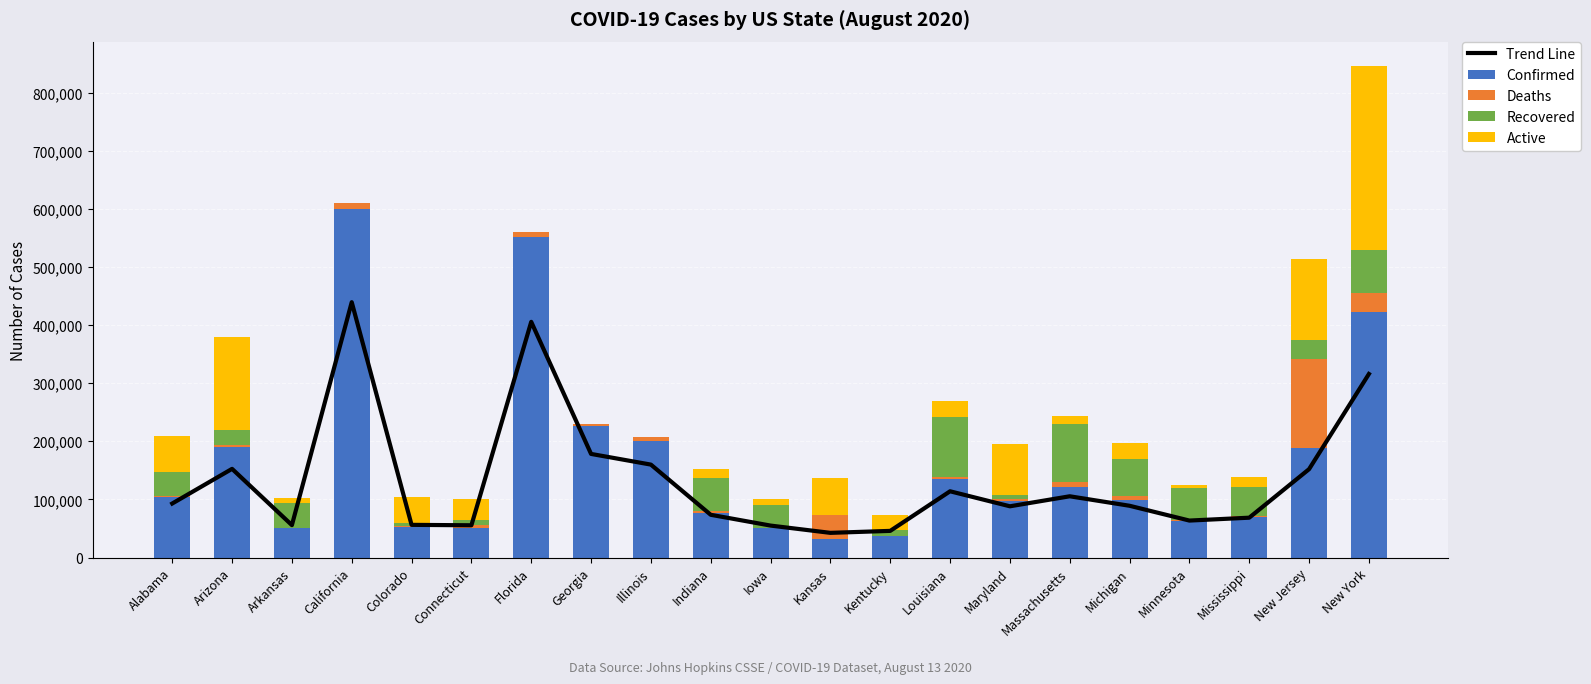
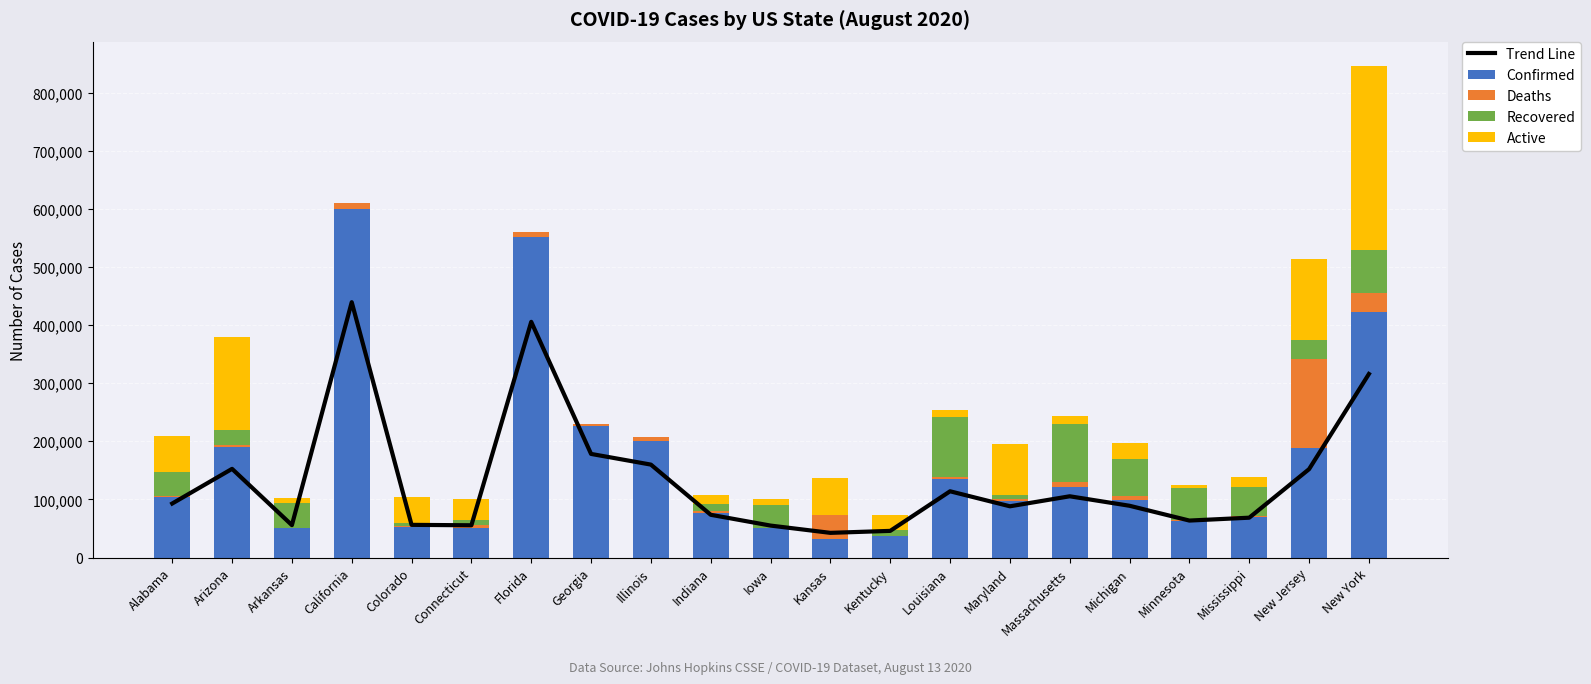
  {
    "Trend Line": {
      "Alabama": "90,000",
      "Arizona": "150,000",
      "Arkansas": "60,000",
      "California": "440,000",
      "Colorado": "60,000",
      "Connecticut": "60,000",
      "Florida": "410,000",
      "Georgia": "180,000",
      "Illinois": "160,000",
      "Indiana": "70,000",
      "Iowa": "50,000",
      "Kansas": "40,000",
      "Kentucky": "50,000",
      "Louisiana": "110,000",
      "Maryland": "90,000",
      "Massachusetts": "110,000",
      "Michigan": "90,000",
      "Minnesota": "60,000",
      "Mississippi": "70,000",
      "New Jersey": "150,000",
      "New York": "320,000"
    },
    "Confirmed": {
      "Alabama": "100,000",
      "Arizona": "190,000",
      "Arkansas": "50,000",
      "California": "600,000",
      "Colorado": "50,000",
      "Connecticut": "50,000",
      "Florida": "550,000",
      "Georgia": "230,000",
      "Illinois": "200,000",
      "Indiana": "80,000",
      "Iowa": "50,000",
      "Kansas": "30,000",
      "Kentucky": "40,000",
      "Louisiana": "130,000",
      "Maryland": "100,000",
      "Massachusetts": "120,000",
      "Michigan": "100,000",
      "Minnesota": "60,000",
      "Mississippi": "70,000",
      "New Jersey": "190,000",
      "New York": "420,000"
    },
    "Deaths": {
      "Arizona": "0",
      "California": "10,000",
      "Connecticut": "0",
      "Florida": "10,000",
      "Georgia": "0",
      "Illinois": "10,000",
      "Kansas": "40,000",
      "Louisiana": "0",
      "Massachusetts": "10,000",
      "Michigan": "10,000",
      "New Jersey": "150,000",
      "New York": "30,000"
    },
    "Recovered": {
      "Alabama": "40,000",
      "Arizona": "30,000",
      "Arkansas": "40,000",
      "California": "0",
      "Colorado": "10,000",
      "Connecticut": "10,000",
      "Florida": "0",
      "Georgia": "0",
      "Illinois": "0",
-     "Indiana": "60,000",
+     "Indiana": "10,000",
      "Iowa": "40,000",
      "Kentucky": "10,000",
      "Louisiana": "100,000",
      "Maryland": "10,000",
      "Massachusetts": "100,000",
      "Michigan": "60,000",
      "Minnesota": "60,000",
      "Mississippi": "50,000",
      "New Jersey": "30,000",
      "New York": "70,000"
    },
    "Active": {
      "Alabama": "60,000",
      "Arizona": "160,000",
      "Arkansas": "10,000",
      "California": "0",
      "Colorado": "40,000",
      "Connecticut": "40,000",
      "Florida": "0",
      "Georgia": "0",
      "Illinois": "0",
      "Indiana": "20,000",
      "Iowa": "10,000",
      "Kansas": "60,000",
      "Kentucky": "30,000",
-     "Louisiana": "30,000",
+     "Louisiana": "10,000",
      "Maryland": "90,000",
      "Massachusetts": "10,000",
      "Michigan": "30,000",
      "Minnesota": "0",
      "Mississippi": "20,000",
      "New Jersey": "140,000",
      "New York": "320,000"
    }
  }
